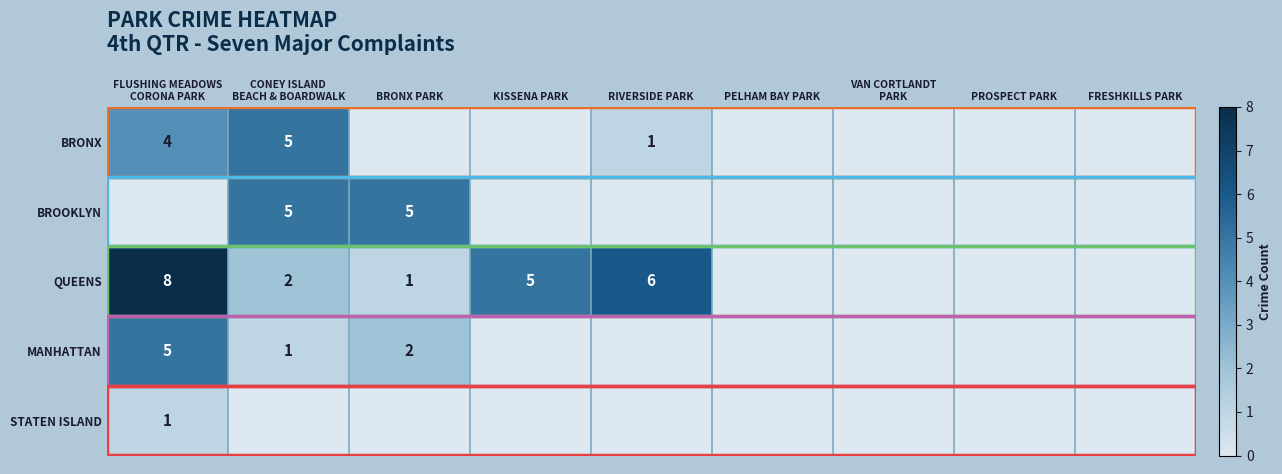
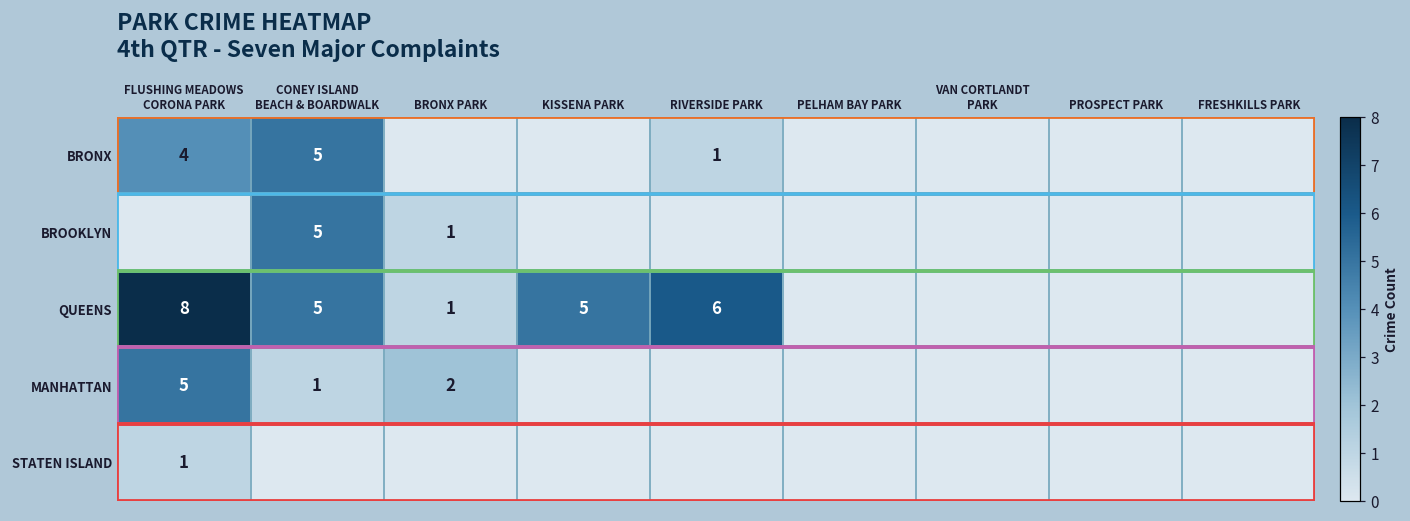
  {
    "BRONX": {
      "FLUSHING MEADOWS CORONA PARK": 4,
      "CONEY ISLAND BEACH & BOARDWALK": 5,
      "RIVERSIDE PARK": 1
    },
    "BROOKLYN": {
      "CONEY ISLAND BEACH & BOARDWALK": 5,
-     "BRONX PARK": 5
+     "BRONX PARK": 1
    },
    "QUEENS": {
      "FLUSHING MEADOWS CORONA PARK": 8,
-     "CONEY ISLAND BEACH & BOARDWALK": 2,
+     "CONEY ISLAND BEACH & BOARDWALK": 5,
      "BRONX PARK": 1,
      "KISSENA PARK": 5,
      "RIVERSIDE PARK": 6
    },
    "MANHATTAN": {
      "FLUSHING MEADOWS CORONA PARK": 5,
      "CONEY ISLAND BEACH & BOARDWALK": 1,
      "BRONX PARK": 2
    },
    "STATEN ISLAND": {
      "FLUSHING MEADOWS CORONA PARK": 1
    }
  }
